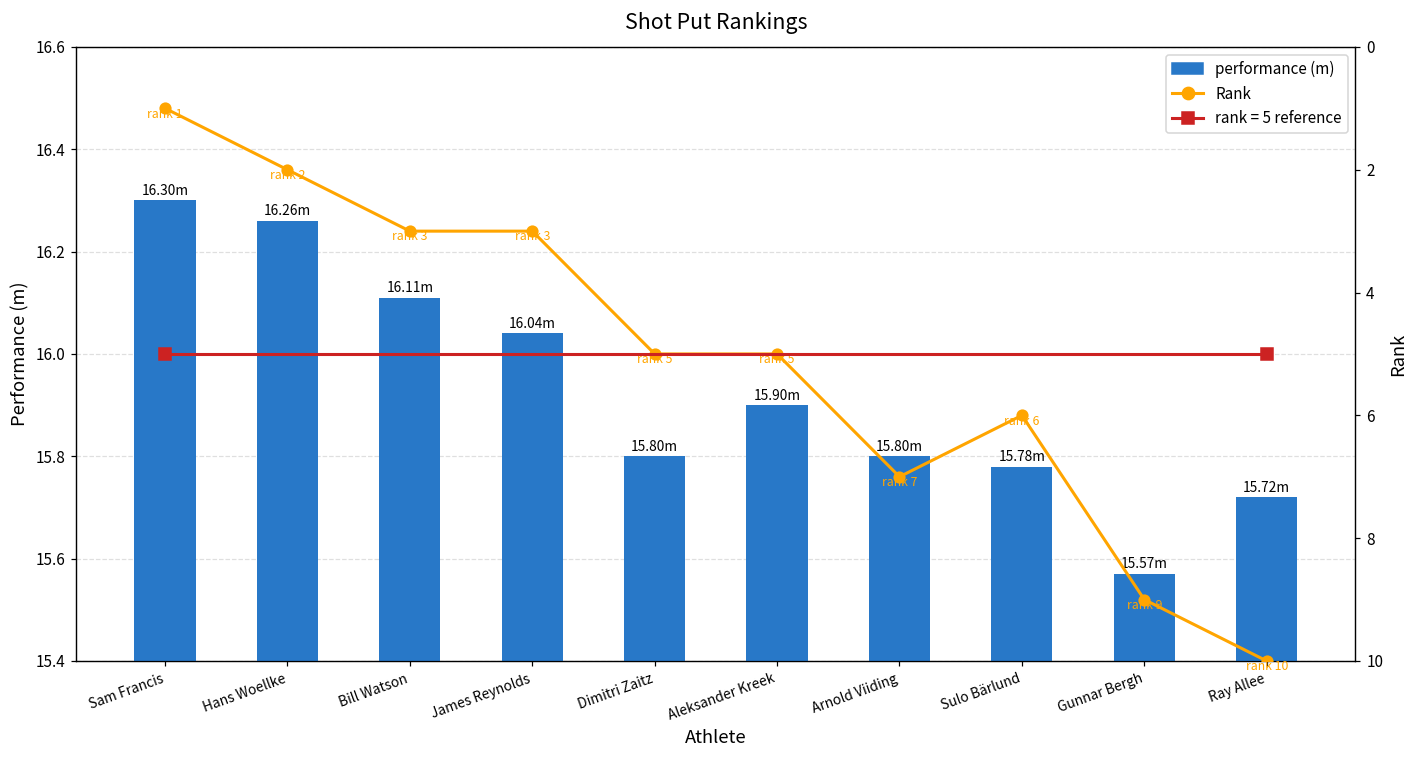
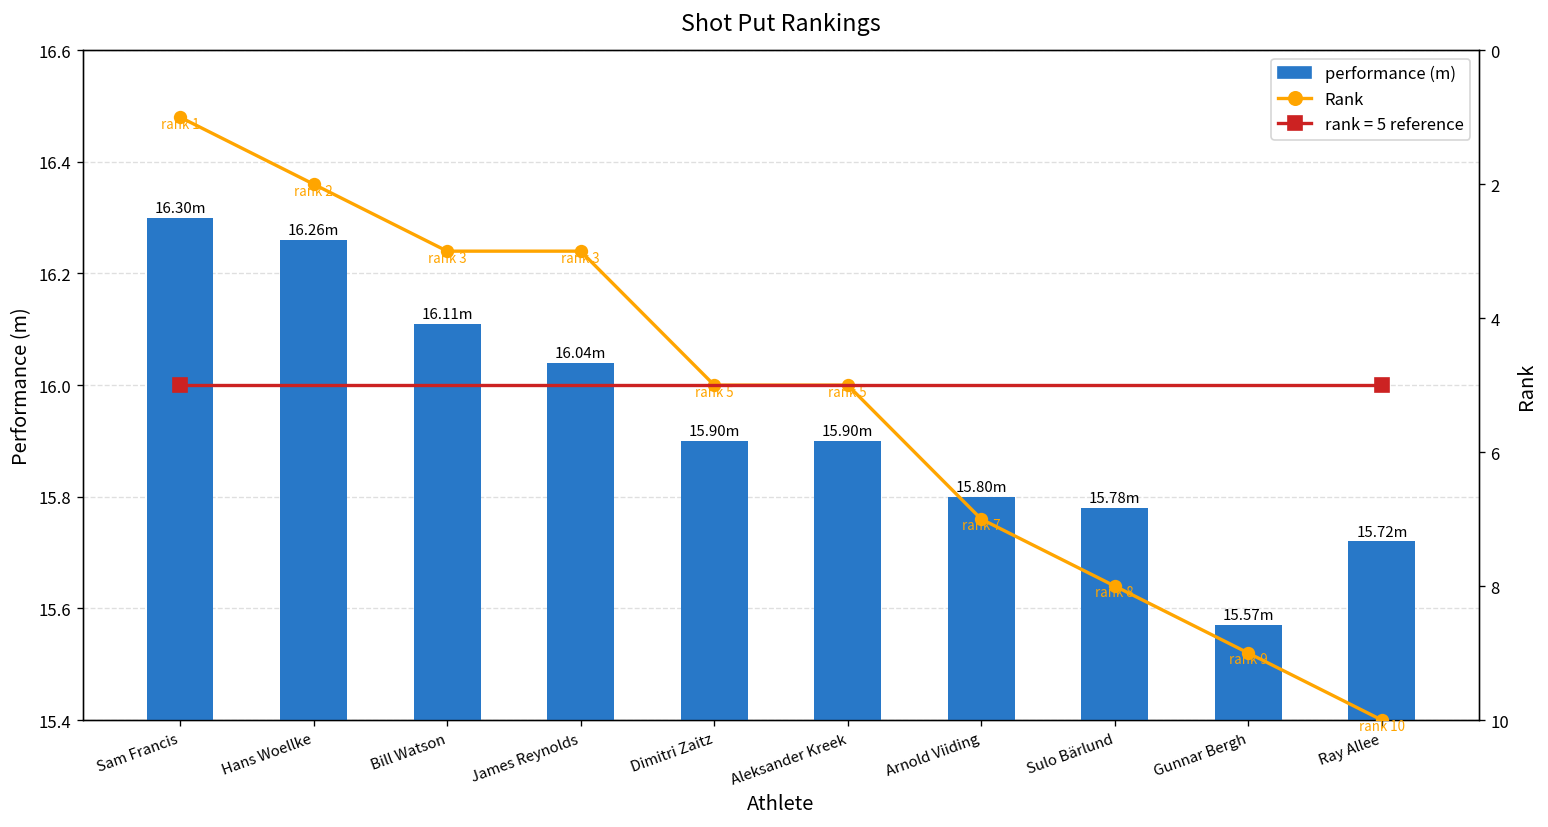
  {
    "performance (m)": {
      "Sam Francis": "16.30m",
      "Hans Woellke": "16.26m",
      "Bill Watson": "16.11m",
      "James Reynolds": "16.04m",
-     "Dimitri Zaitz": "15.80m",
+     "Dimitri Zaitz": "15.90m",
      "Aleksander Kreek": "15.90m",
      "Arnold Viiding": "15.80m",
      "Sulo Bärlund": "15.78m",
      "Gunnar Bergh": "15.57m",
      "Ray Allee": "15.72m"
    },
    "Rank": {
      "Sam Francis": "1",
      "Hans Woellke": "2",
      "Bill Watson": "3",
      "James Reynolds": "3",
      "Dimitri Zaitz": "5",
      "Aleksander Kreek": "5",
      "Arnold Viiding": "7",
-     "Sulo Bärlund": "6",
+     "Sulo Bärlund": "8",
      "Gunnar Bergh": "9",
      "Ray Allee": "10"
    }
  }
